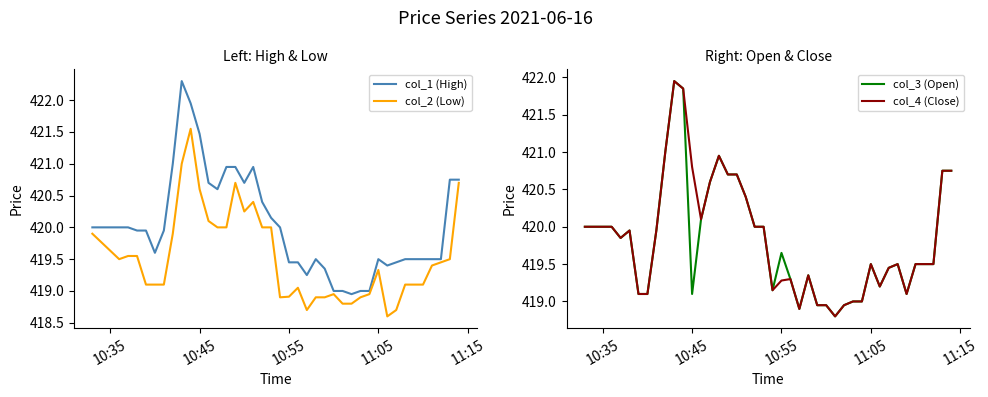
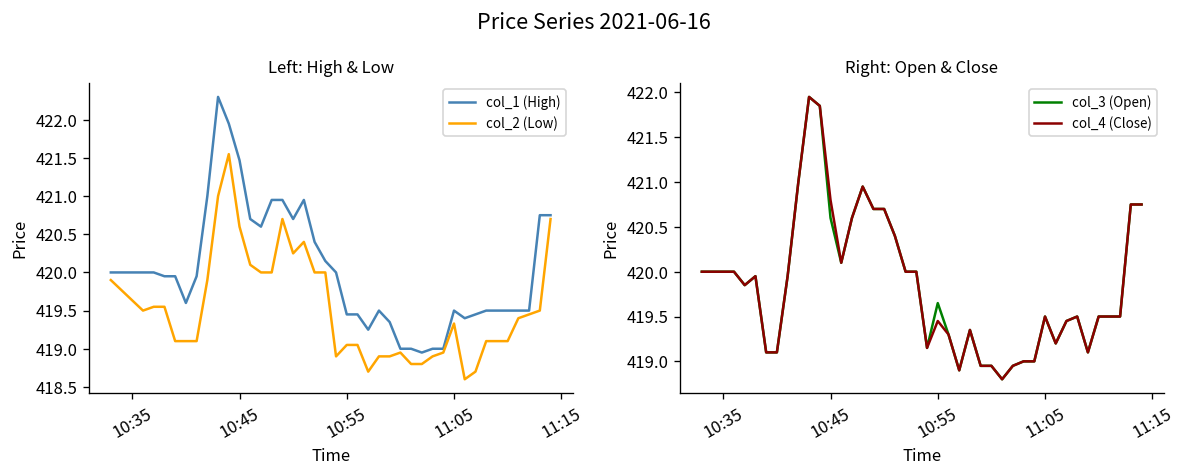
  {
    "Left: High & Low": {
      "col_1 (High)": {
        "10:45": 421.5,
        "10:55": 419.5,
        "11:05": 419.5
      },
      "col_2 (Low)": {
        "10:45": 420.6,
-       "10:55": 418.9,
+       "10:55": 419.1,
        "11:05": 419.3
      }
    },
    "Right: Open & Close": {
      "col_3 (Open)": {
-       "10:45": 419.1,
+       "10:45": 420.6,
        "10:55": 419.7
      },
      "col_4 (Close)": {
        "10:45": 420.8,
-       "10:55": 419.3
+       "10:55": 419.5
      }
    }
  }
